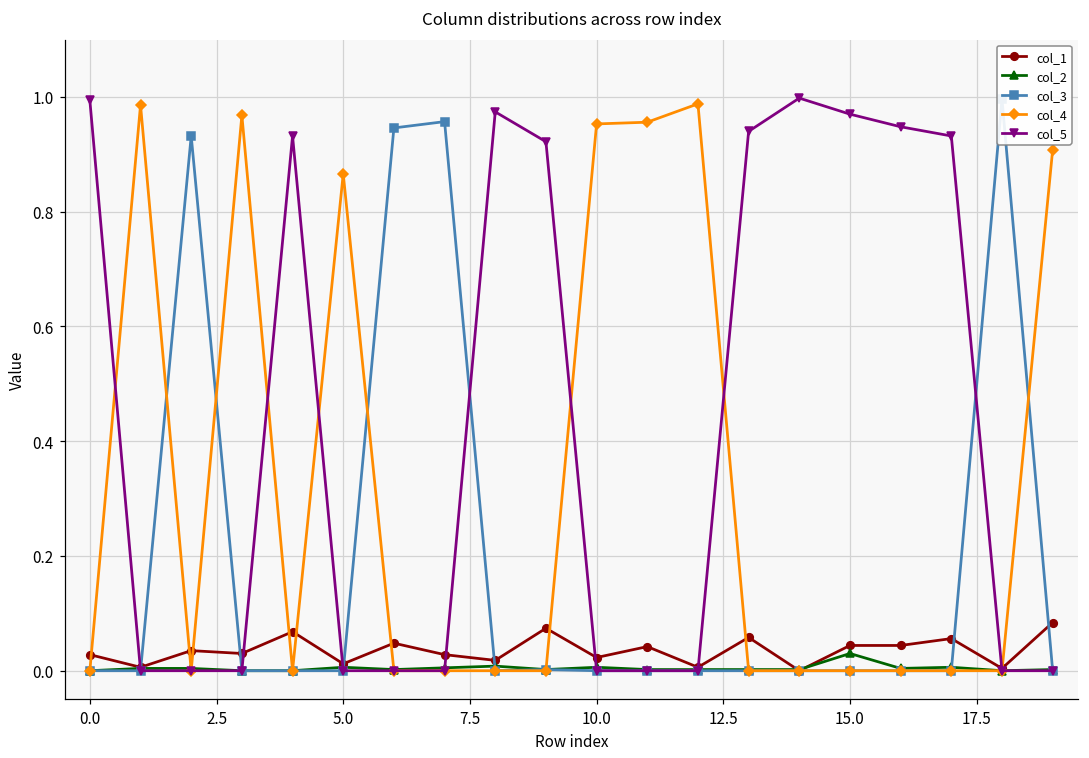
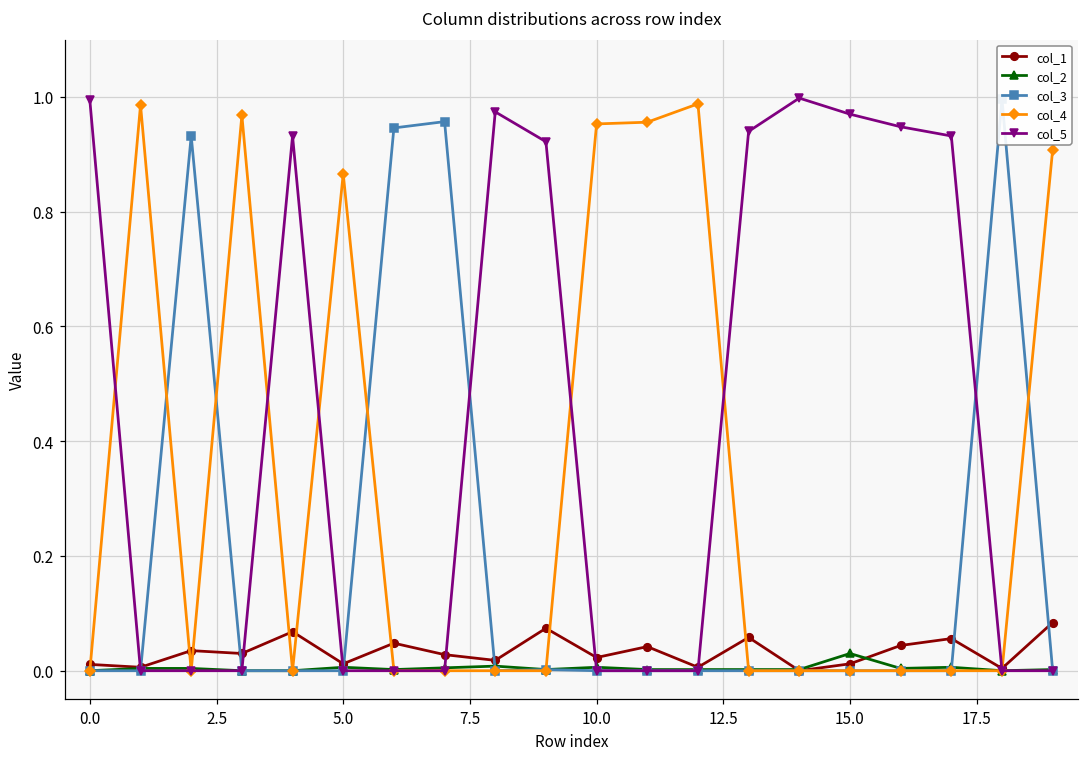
  {
    "col_1": {
-     "0.0": 0.03,
+     "0.0": 0.01,
      "5.0": 0.01,
      "10.0": 0.02,
-     "15.0": 0.04
+     "15.0": 0.01
    },
    "col_2": {
      "5.0": 0.01,
      "10.0": 0.01,
      "15.0": 0.03
    },
    "col_4": {
      "5.0": 0.87,
      "10.0": 0.95
    },
    "col_5": {
      "0.0": 0.99,
      "15.0": 0.97
    }
  }
